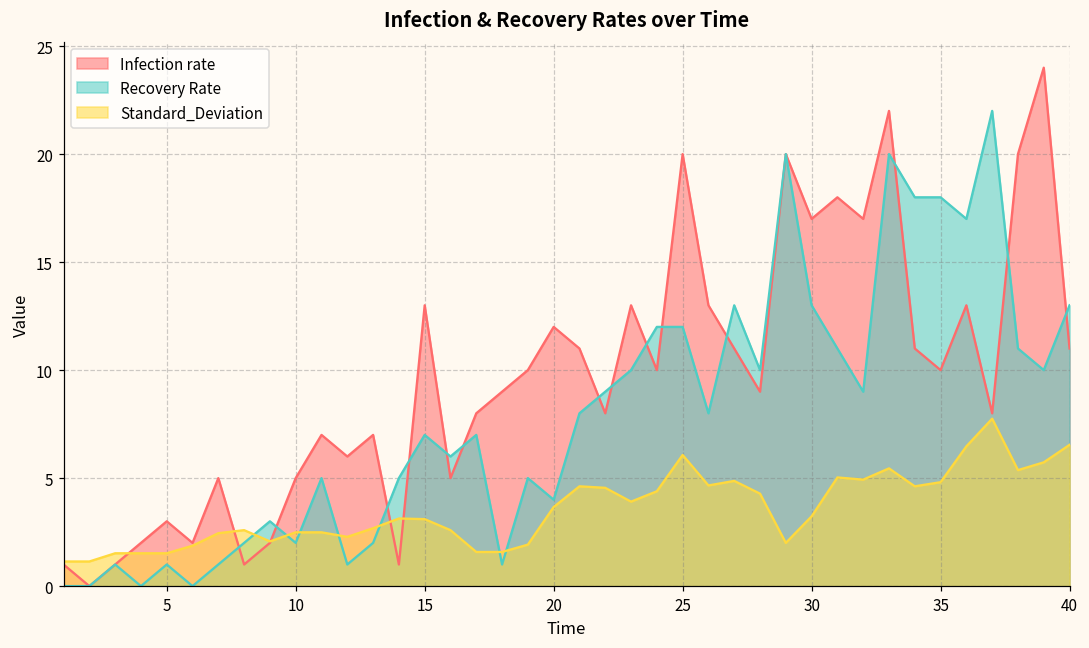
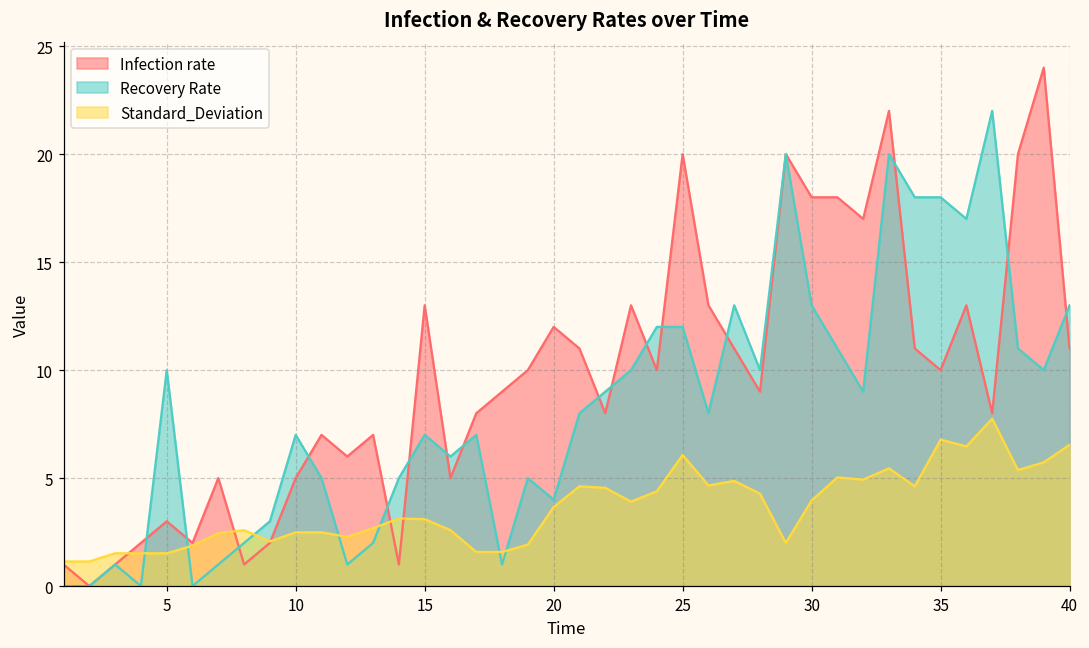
  {
    "Infection rate": {
      "5": 3,
      "10": 5,
      "15": 13,
      "20": 12,
      "25": 20,
-     "30": 17,
+     "30": 18,
      "35": 10,
      "40": 11
    },
    "Recovery Rate": {
-     "5": 1,
-     "10": 2,
+     "5": 10,
+     "10": 7,
      "15": 7,
      "20": 4,
      "25": 12,
      "30": 13,
      "35": 18,
      "40": 13
    },
    "Standard_Deviation": {
      "5": 1.5,
      "10": 2.5,
      "15": 3.1,
      "20": 3.7,
      "25": 6.1,
-     "30": 3.2,
-     "35": 4.8,
+     "30": 4.0,
+     "35": 6.8,
      "40": 6.5
    }
  }
